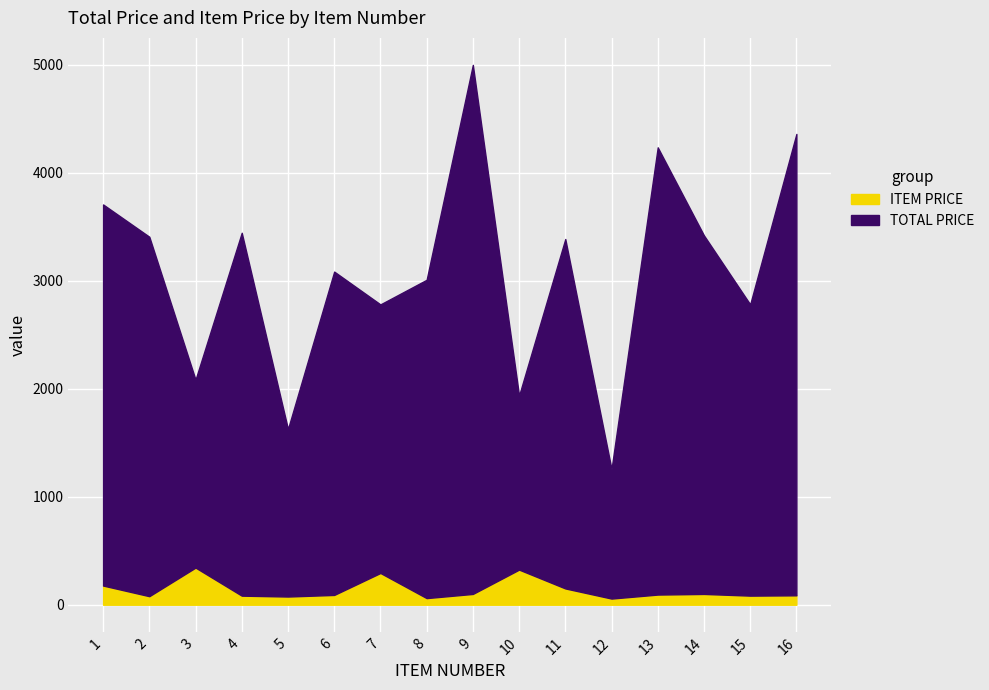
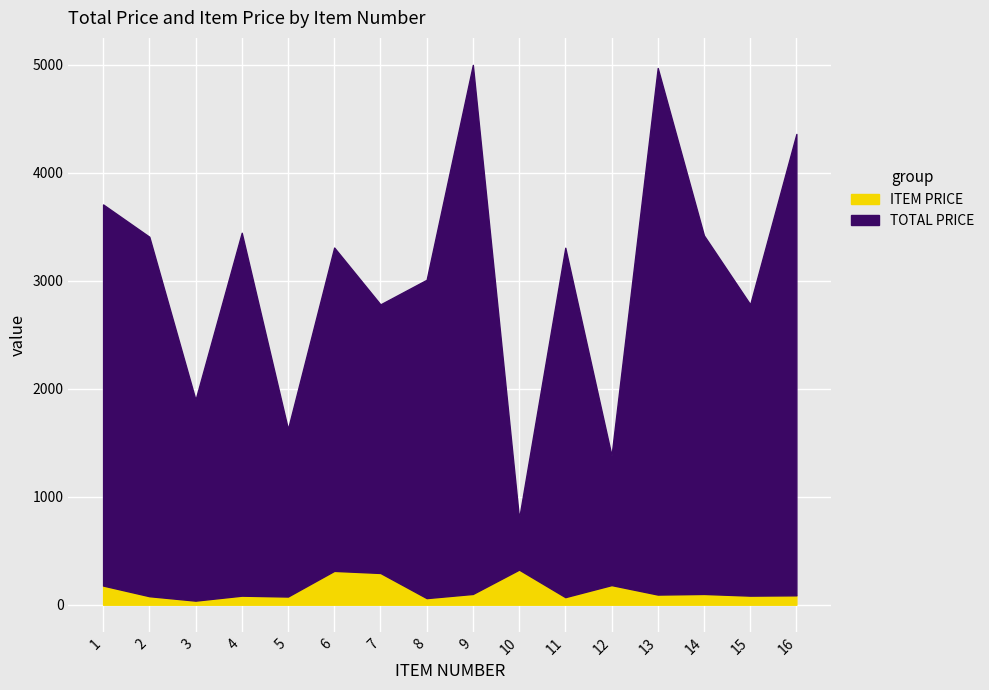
  {
    "ITEM PRICE": {
-     "3": 340,
-     "6": 90,
-     "11": 150,
-     "12": 60
+     "3": 40,
+     "6": 310,
+     "11": 70,
+     "12": 180
    },
    "TOTAL PRICE": {
      "1": 3530,
      "2": 3330,
-     "3": 1740,
+     "3": 1860,
      "4": 3360,
      "5": 1550,
      "6": 2990,
      "7": 2490,
      "8": 2950,
      "9": 4900,
-     "10": 1610,
+     "10": 470,
      "11": 3240,
      "12": 1200,
-     "13": 4140,
+     "13": 4880,
      "14": 3320,
      "15": 2700,
      "16": 4270
    }
  }
